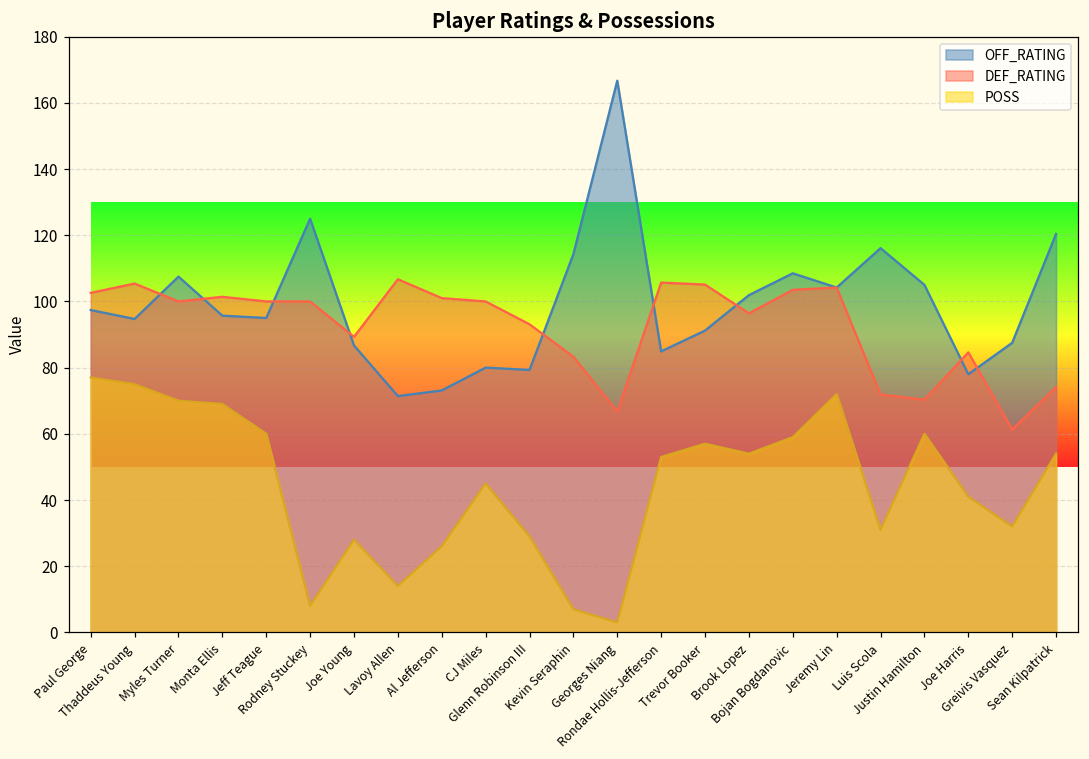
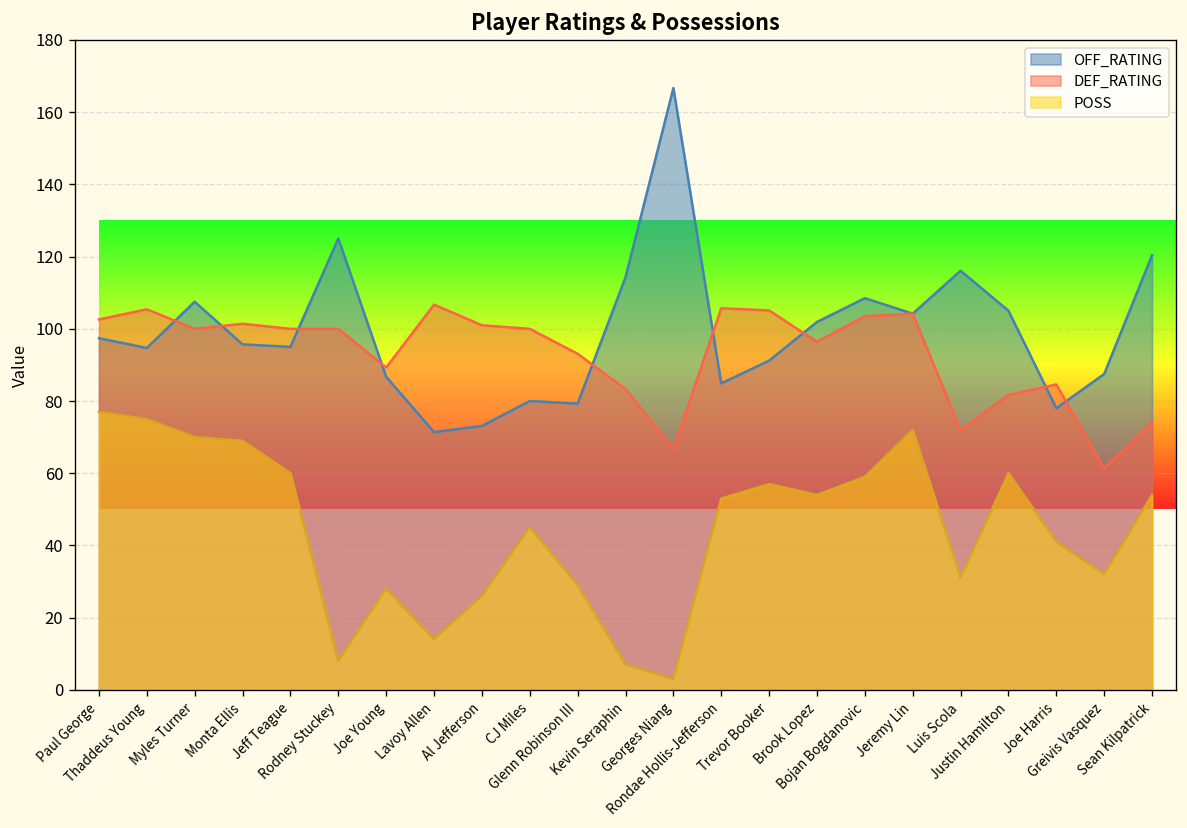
  {
    "OFF_RATING": {
      "Paul George": 97,
      "Thaddeus Young": 95,
      "Myles Turner": 108,
      "Monta Ellis": 96,
      "Jeff Teague": 95,
      "Rodney Stuckey": 125,
      "Joe Young": 87,
      "Lavoy Allen": 71,
      "Al Jefferson": 73,
      "CJ Miles": 80,
      "Glenn Robinson III": 79,
      "Kevin Seraphin": 114,
      "Georges Niang": 167,
      "Rondae Hollis-Jefferson": 85,
      "Trevor Booker": 91,
      "Brook Lopez": 102,
      "Bojan Bogdanovic": 109,
      "Luis Scola": 116,
      "Justin Hamilton": 105,
      "Joe Harris": 78,
      "Greivis Vasquez": 88,
      "Sean Kilpatrick": 120
    },
    "DEF_RATING": {
      "Paul George": 103,
      "Thaddeus Young": 105,
      "Myles Turner": 100,
      "Monta Ellis": 101,
      "Jeff Teague": 100,
      "Rodney Stuckey": 100,
      "Joe Young": 89,
      "Lavoy Allen": 107,
      "Al Jefferson": 101,
      "CJ Miles": 100,
      "Glenn Robinson III": 93,
      "Kevin Seraphin": 83,
      "Georges Niang": 67,
      "Rondae Hollis-Jefferson": 106,
      "Trevor Booker": 105,
      "Brook Lopez": 96,
      "Bojan Bogdanovic": 104,
      "Luis Scola": 72,
-     "Justin Hamilton": 70,
+     "Justin Hamilton": 82,
      "Joe Harris": 85,
      "Greivis Vasquez": 61,
      "Sean Kilpatrick": 74
    },
    "POSS": {
      "Paul George": 77,
      "Thaddeus Young": 75,
      "Myles Turner": 70,
      "Monta Ellis": 69,
      "Jeff Teague": 60,
      "Rodney Stuckey": 8,
      "Joe Young": 28,
      "Lavoy Allen": 14,
      "Al Jefferson": 26,
      "CJ Miles": 45,
      "Glenn Robinson III": 29,
      "Kevin Seraphin": 7,
      "Georges Niang": 3,
      "Rondae Hollis-Jefferson": 53,
      "Trevor Booker": 57,
      "Brook Lopez": 54,
      "Bojan Bogdanovic": 59,
      "Jeremy Lin": 72,
      "Luis Scola": 31,
      "Justin Hamilton": 60,
      "Joe Harris": 41,
      "Greivis Vasquez": 32,
      "Sean Kilpatrick": 54
    }
  }
